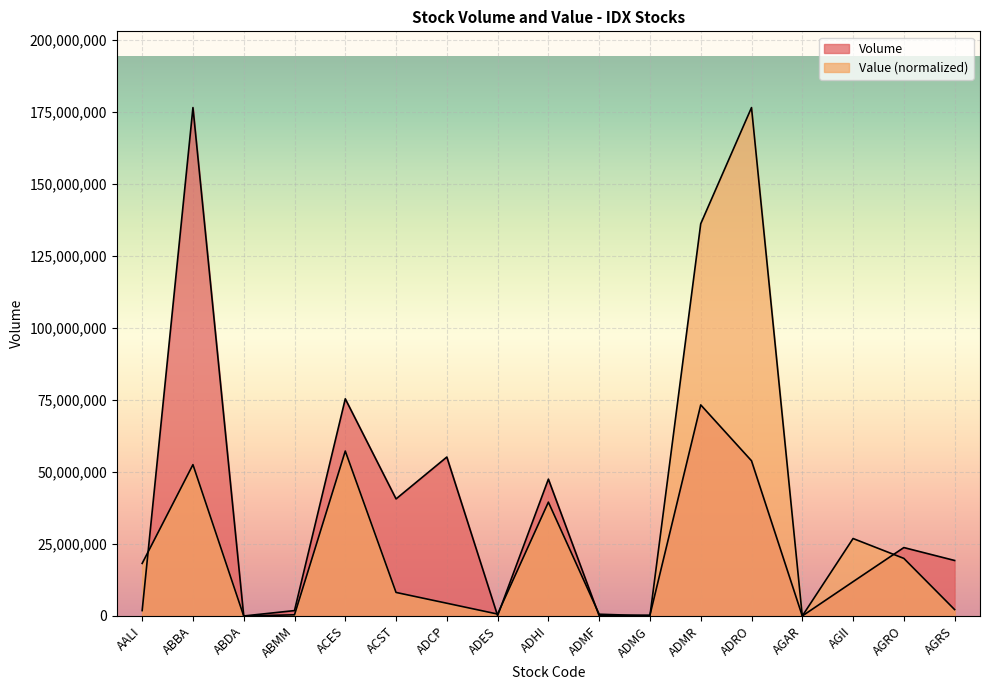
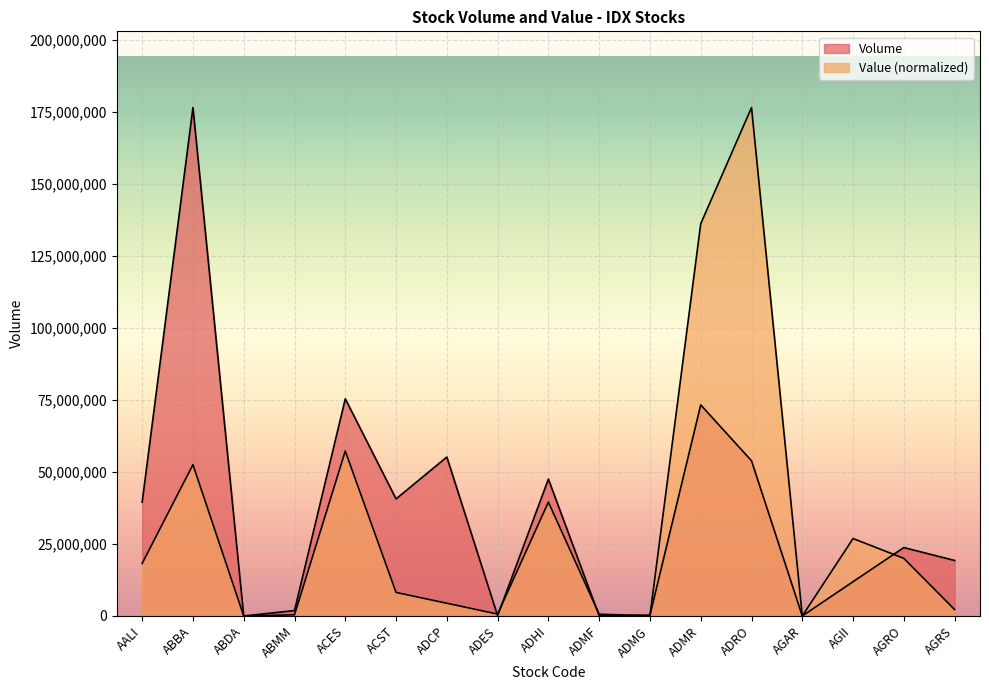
  {
    "Volume": {
-     "AALI": "2,000,000",
+     "AALI": "40,000,000",
      "ABBA": "176,000,000",
      "ABMM": "2,000,000",
      "ACES": "75,000,000",
      "ACST": "41,000,000",
      "ADCP": "55,000,000",
      "ADHI": "48,000,000",
      "ADMR": "73,000,000",
      "ADRO": "54,000,000",
      "AGII": "12,000,000",
      "AGRO": "24,000,000",
      "AGRS": "19,000,000"
    },
    "Value (normalized)": {
      "AALI": "18,000,000",
      "ABBA": "53,000,000",
      "ABMM": "0",
      "ACES": "57,000,000",
      "ACST": "8,000,000",
      "ADCP": "4,000,000",
      "ADHI": "40,000,000",
      "ADMR": "136,000,000",
      "ADRO": "176,000,000",
      "AGII": "27,000,000",
      "AGRO": "20,000,000",
      "AGRS": "2,000,000"
    }
  }
